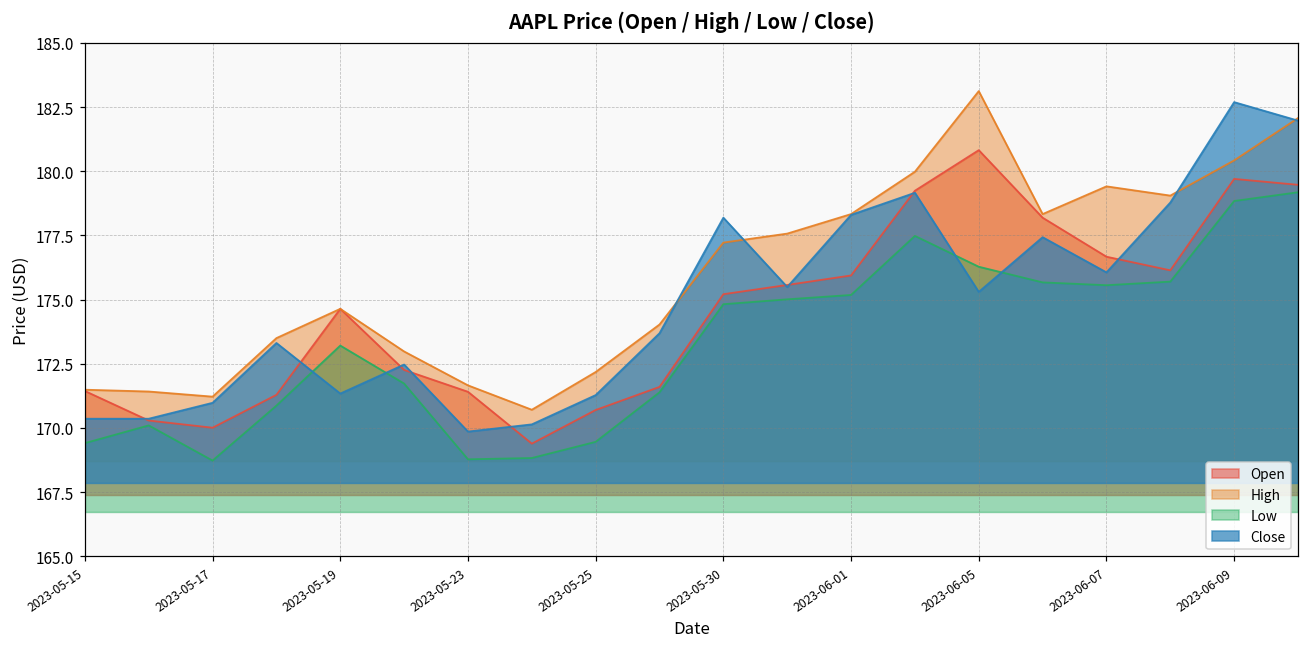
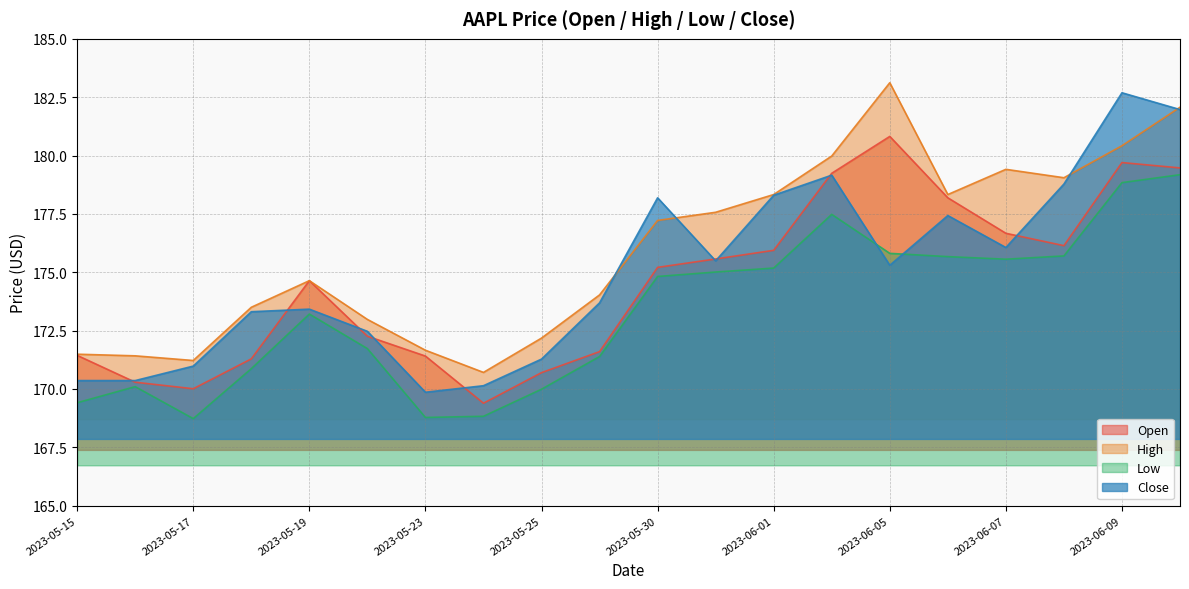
  {
    "Low": {
      "2023-05-15": 169.4,
      "2023-05-17": 168.7,
      "2023-05-19": 173.2,
      "2023-05-23": 168.8,
-     "2023-05-25": 169.5,
+     "2023-05-25": 170.0,
      "2023-05-30": 174.8,
      "2023-06-01": 175.2,
-     "2023-06-05": 176.3,
+     "2023-06-05": 175.8,
      "2023-06-07": 175.6,
      "2023-06-09": 178.8
    },
    "Close": {
      "2023-05-15": 170.4,
      "2023-05-17": 171.0,
-     "2023-05-19": 171.3,
+     "2023-05-19": 173.4,
      "2023-05-23": 169.9,
      "2023-05-25": 171.3,
      "2023-05-30": 178.2,
      "2023-06-05": 175.3,
      "2023-06-07": 176.1,
      "2023-06-09": 182.7
    }
  }
